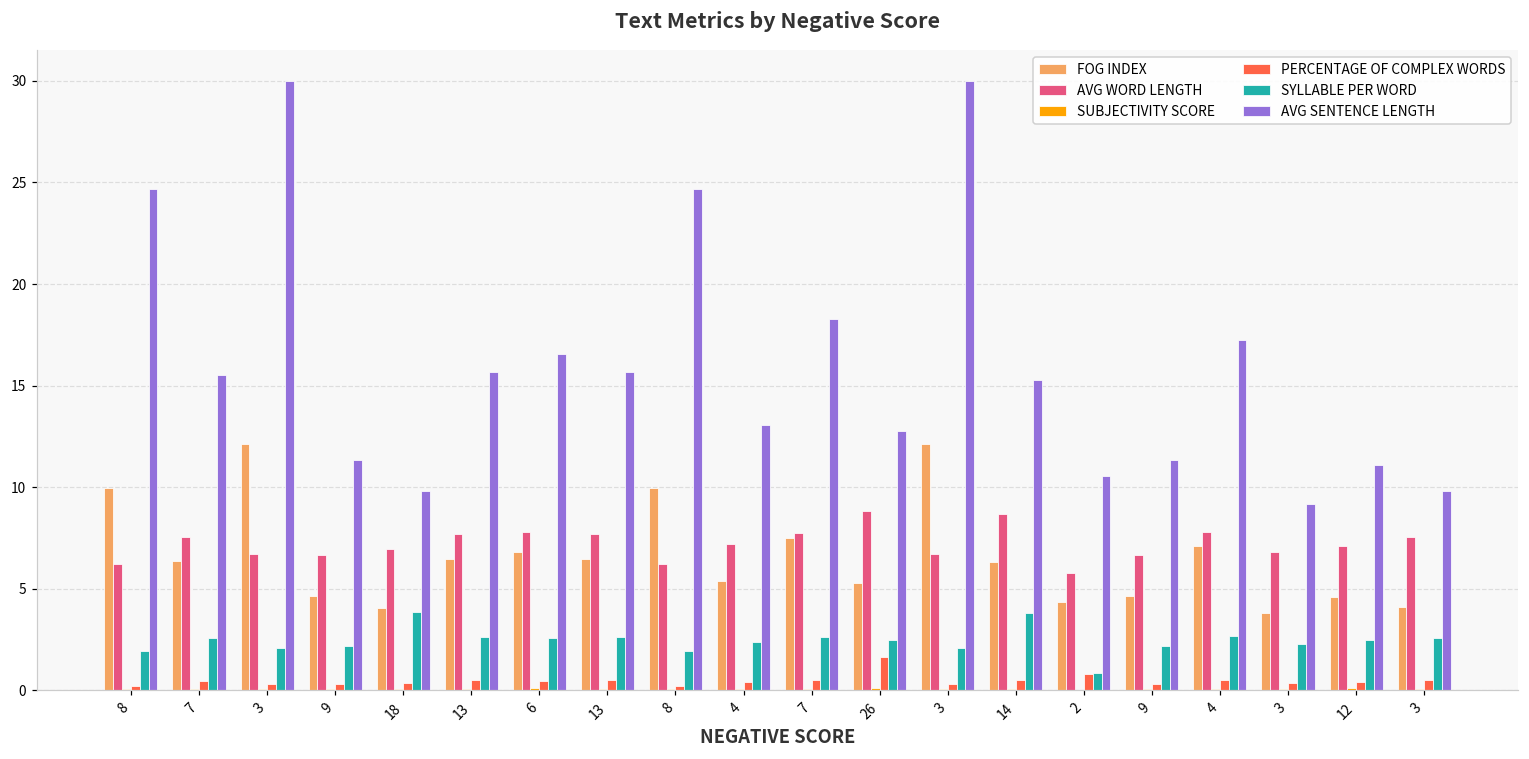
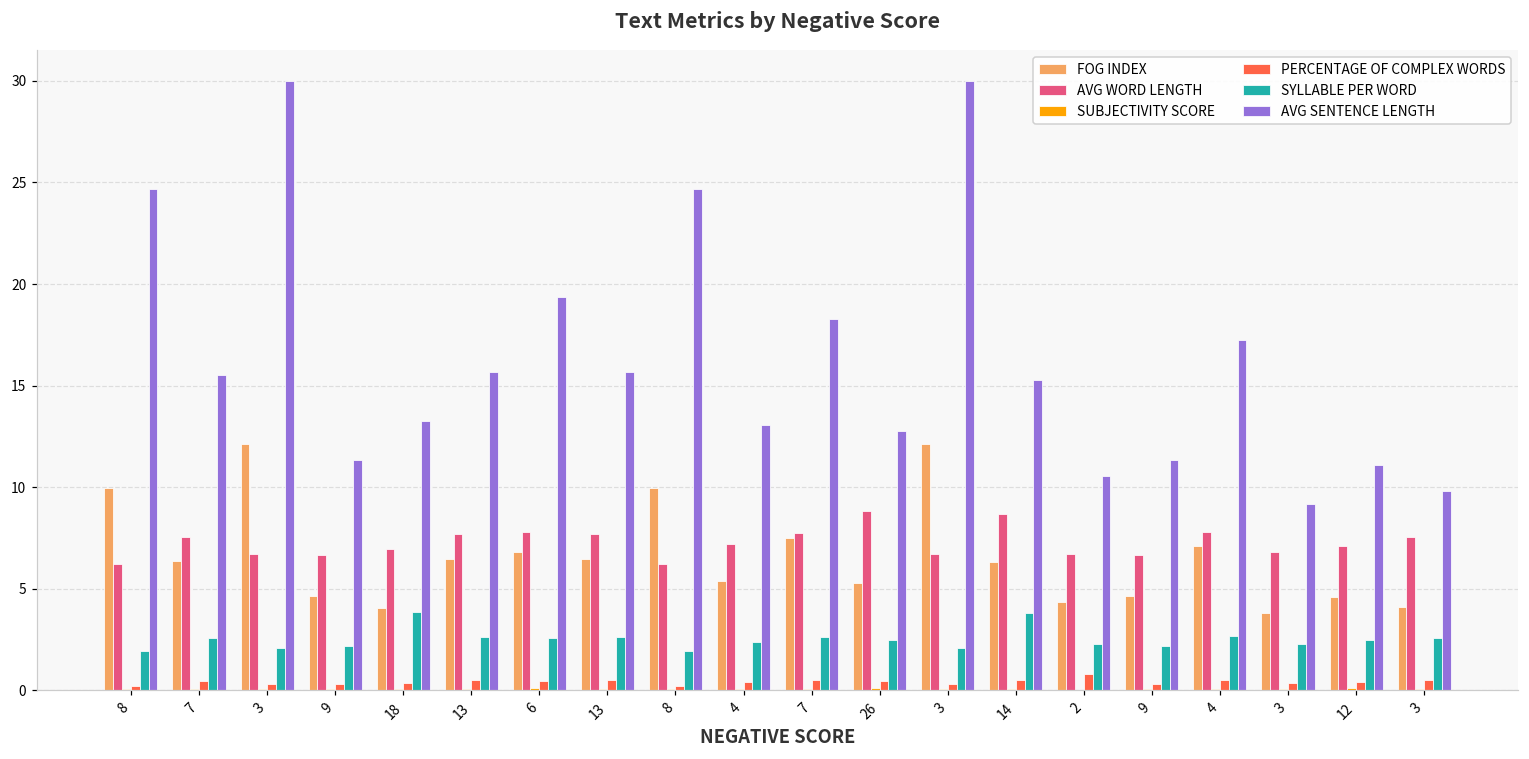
  {
    "FOG INDEX": {
      "18": 4.1,
      "6": 6.8,
      "26": 5.3,
      "14": 6.3,
      "2": 4.4,
      "12": 4.6
    },
    "AVG WORD LENGTH": {
      "18": 7.0,
      "6": 7.8,
      "26": 8.8,
      "14": 8.7,
-     "2": 5.8,
+     "2": 6.7,
      "12": 7.1
    },
    "PERCENTAGE OF COMPLEX WORDS": {
      "18": 0.4,
      "6": 0.5,
-     "26": 1.7,
+     "26": 0.4,
      "14": 0.5,
      "2": 0.8,
      "12": 0.4
    },
    "SYLLABLE PER WORD": {
      "18": 3.9,
      "6": 2.6,
      "26": 2.5,
      "14": 3.8,
-     "2": 0.9,
+     "2": 2.3,
      "12": 2.5
    },
    "AVG SENTENCE LENGTH": {
-     "18": 9.8,
-     "6": 16.6,
+     "18": 13.3,
+     "6": 19.4,
      "26": 12.8,
      "14": 15.3,
      "2": 10.5,
      "12": 11.1
    }
  }
